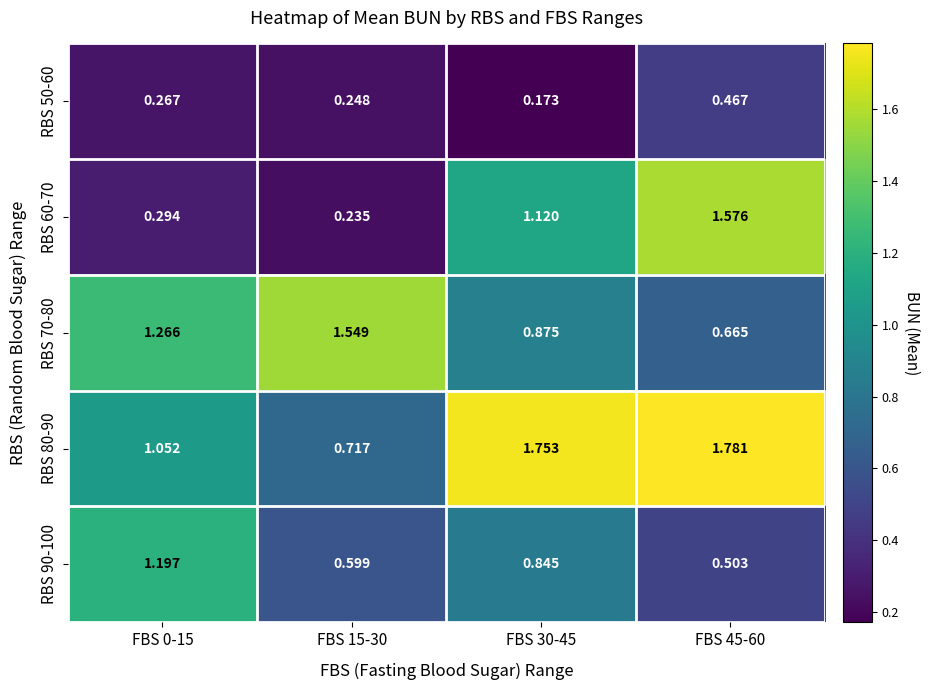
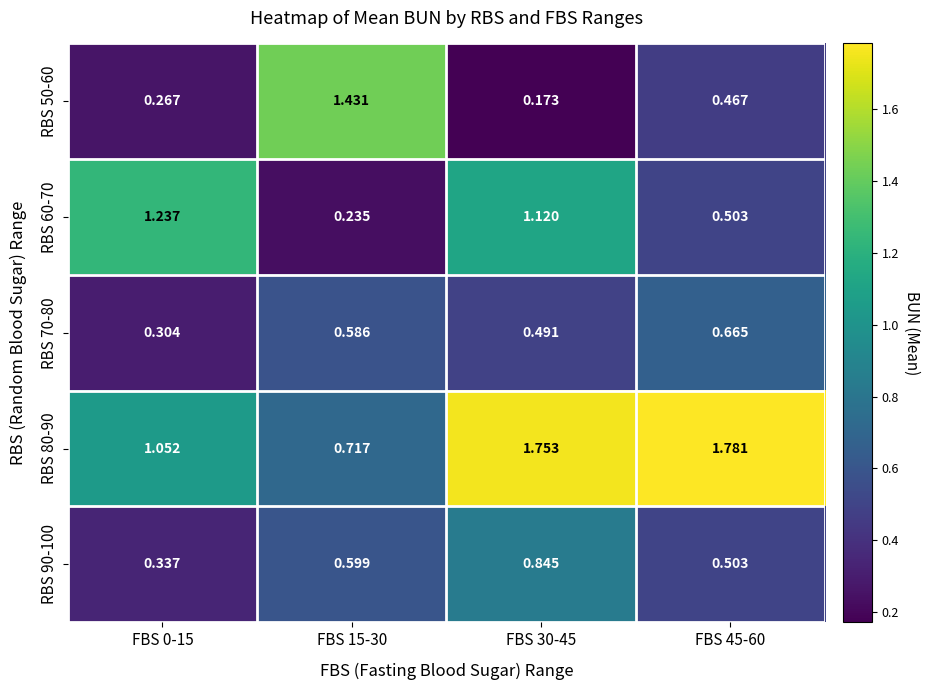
  {
    "RBS 50-60": {
      "FBS 0-15": 0.267,
-     "FBS 15-30": 0.248,
+     "FBS 15-30": 1.431,
      "FBS 30-45": 0.173,
      "FBS 45-60": 0.467
    },
    "RBS 60-70": {
-     "FBS 0-15": 0.294,
+     "FBS 0-15": 1.237,
      "FBS 15-30": 0.235,
      "FBS 30-45": 1.120,
-     "FBS 45-60": 1.576
+     "FBS 45-60": 0.503
    },
    "RBS 70-80": {
-     "FBS 0-15": 1.266,
-     "FBS 15-30": 1.549,
-     "FBS 30-45": 0.875,
+     "FBS 0-15": 0.304,
+     "FBS 15-30": 0.586,
+     "FBS 30-45": 0.491,
      "FBS 45-60": 0.665
    },
    "RBS 80-90": {
      "FBS 0-15": 1.052,
      "FBS 15-30": 0.717,
      "FBS 30-45": 1.753,
      "FBS 45-60": 1.781
    },
    "RBS 90-100": {
-     "FBS 0-15": 1.197,
+     "FBS 0-15": 0.337,
      "FBS 15-30": 0.599,
      "FBS 30-45": 0.845,
      "FBS 45-60": 0.503
    }
  }
